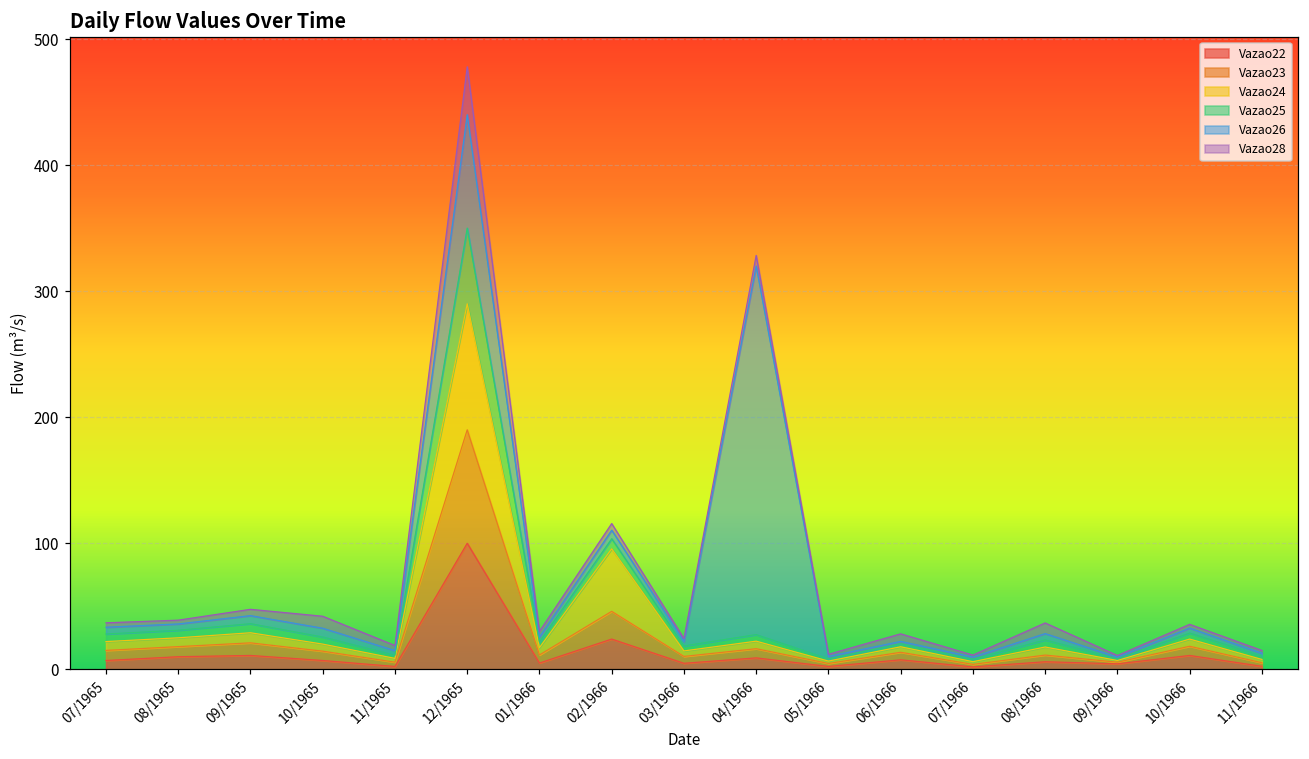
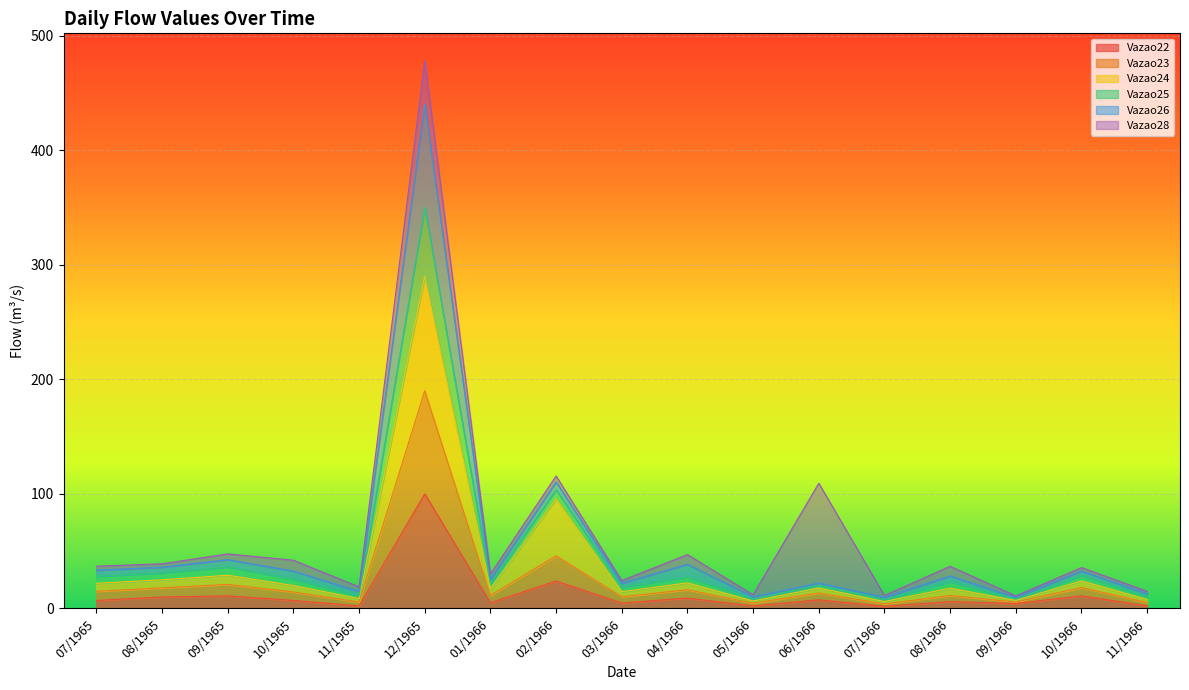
  {
    "Vazao24": {
      "07/1965": 7,
      "08/1965": 7,
      "09/1965": 8,
      "10/1965": 6,
      "11/1965": 3,
      "12/1965": 100,
      "01/1966": 6,
      "02/1966": 50,
      "03/1966": 4,
      "04/1966": 6,
      "06/1966": 4,
      "08/1966": 6,
      "10/1966": 6,
      "11/1966": 3
    },
    "Vazao25": {
      "07/1965": 6,
      "08/1965": 6,
      "09/1965": 7,
      "10/1965": 6,
      "11/1965": 3,
      "12/1965": 60,
      "01/1966": 5,
      "02/1966": 8,
      "03/1966": 4,
      "04/1966": 5,
      "08/1966": 6,
      "10/1966": 5,
      "11/1966": 3
    },
    "Vazao26": {
      "07/1965": 5,
      "08/1965": 5,
      "09/1965": 6,
      "10/1965": 7,
      "11/1965": 4,
      "12/1965": 90,
      "01/1966": 4,
      "02/1966": 7,
      "03/1966": 4,
-     "04/1966": 292,
+     "04/1966": 11,
      "08/1966": 5,
      "10/1966": 4
    },
    "Vazao28": {
      "07/1965": 4,
      "08/1965": 3,
      "09/1965": 5,
      "10/1965": 10,
      "11/1965": 4,
      "12/1965": 38,
      "01/1966": 5,
      "02/1966": 5,
      "03/1966": 2,
      "04/1966": 8,
-     "06/1966": 6,
+     "06/1966": 87,
      "08/1966": 8,
      "10/1966": 3
    }
  }
